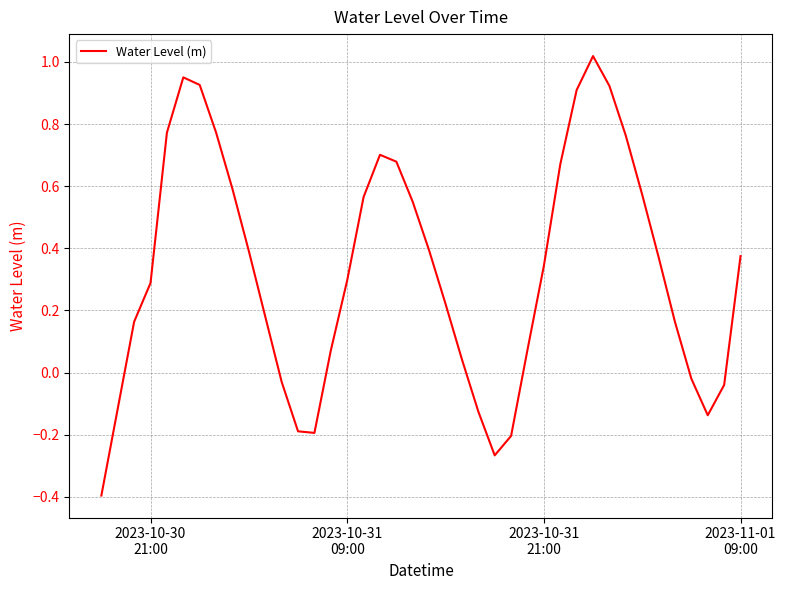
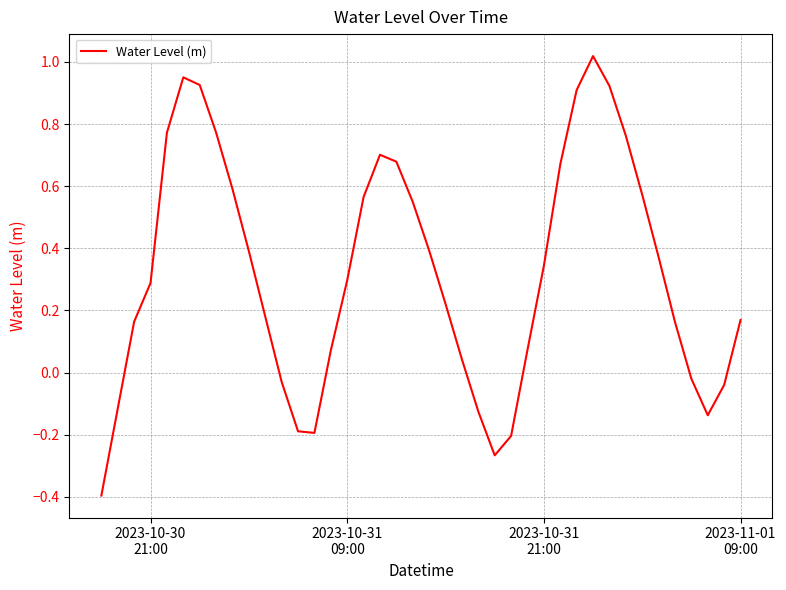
  {
    "2023-10-30 21:00": 0.29,
    "2023-10-31 09:00": 0.30,
    "2023-10-31 21:00": 0.34,
-   "2023-11-01 09:00": 0.37
+   "2023-11-01 09:00": 0.17
  }
